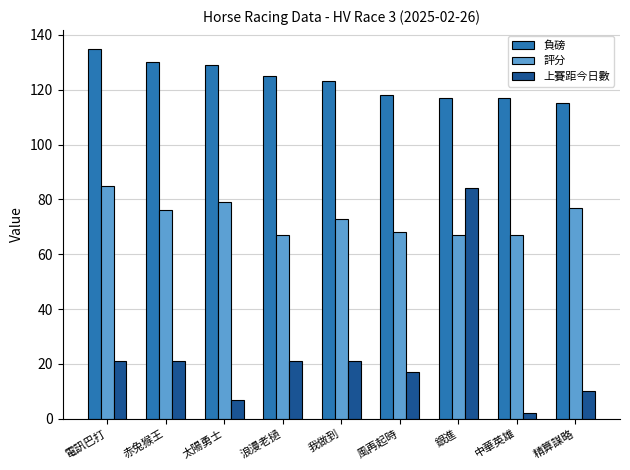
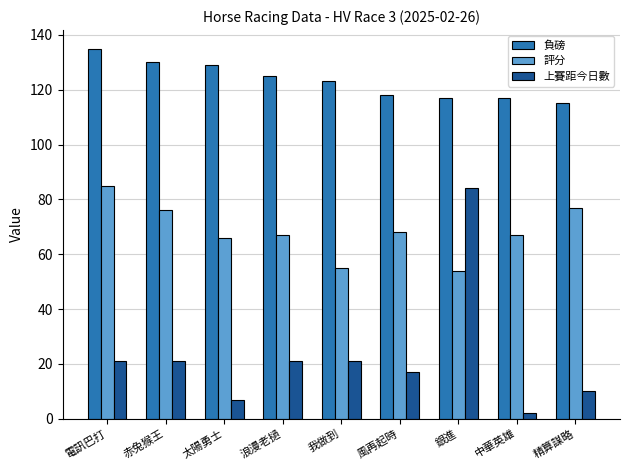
  {
    "評分": {
      "電訊巴打": 85,
      "赤兔猴王": 76,
-     "太陽勇士": 79,
+     "太陽勇士": 66,
      "浪漫老撾": 67,
-     "我做到": 73,
+     "我做到": 55,
      "風再起時": 68,
-     "銀進": 67,
+     "銀進": 54,
      "中華英雄": 67,
      "精算謀略": 77
    }
  }
